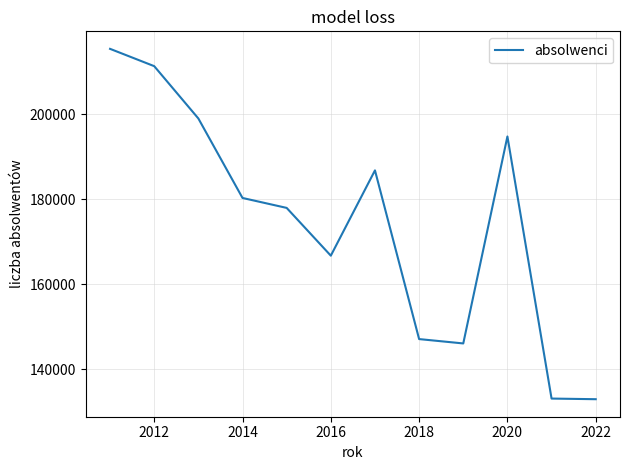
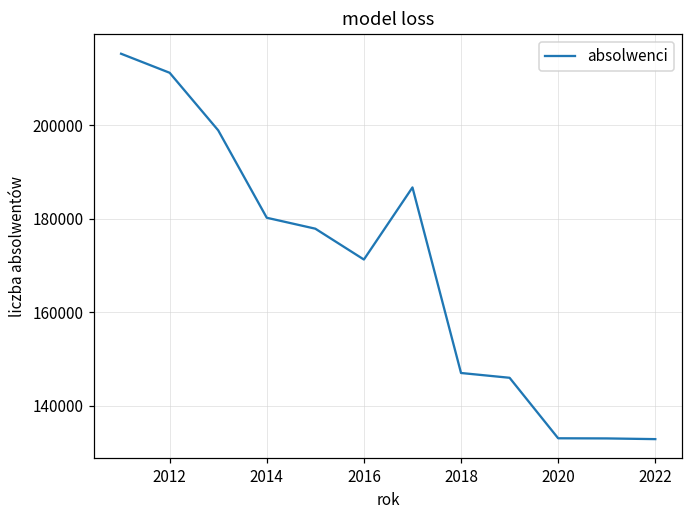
  {
    "2012": 211000,
    "2014": 180000,
-   "2016": 167000,
+   "2016": 171000,
    "2018": 147000,
-   "2020": 195000,
+   "2020": 133000,
    "2022": 133000
  }
